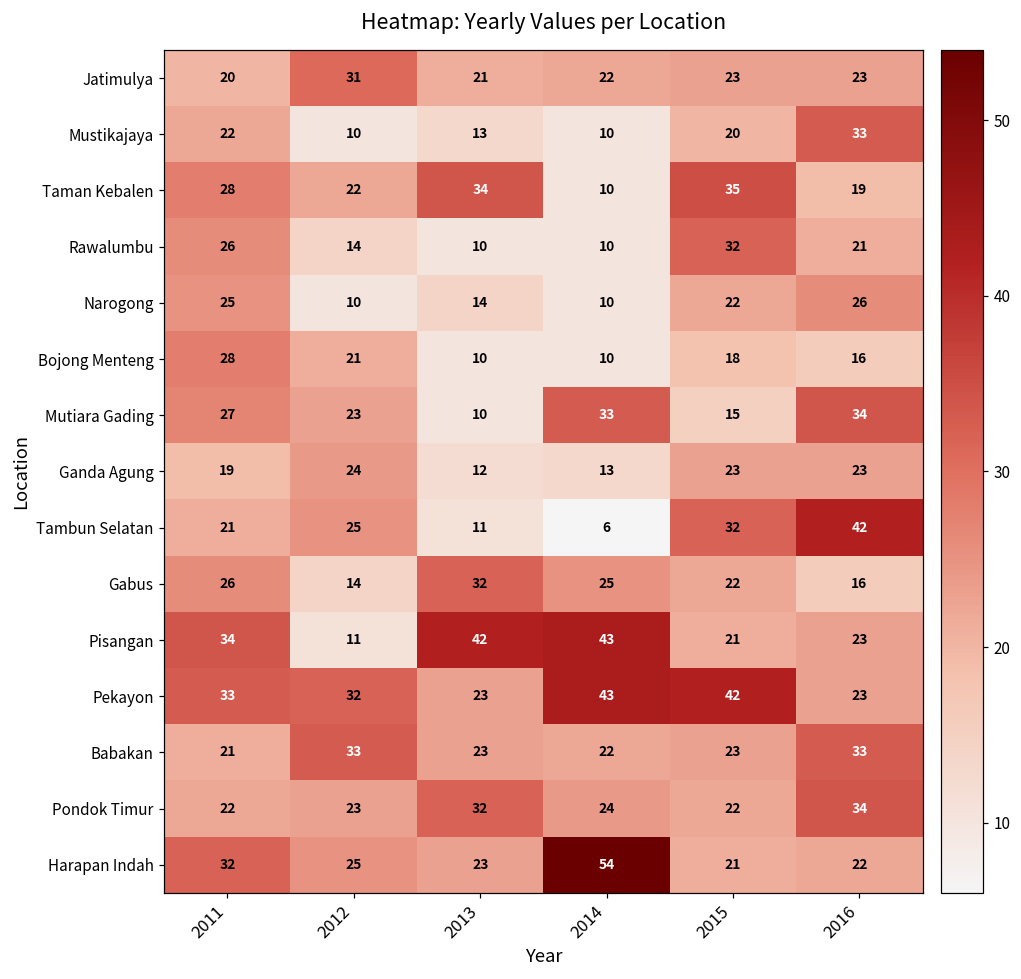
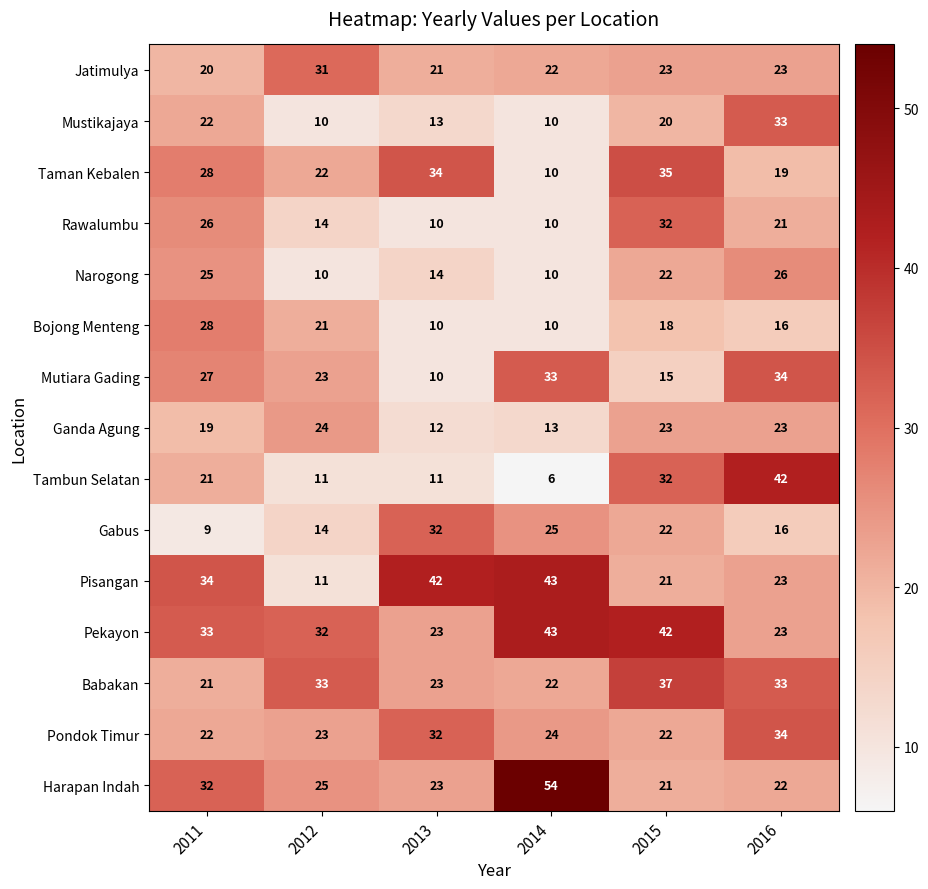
  {
    "Jatimulya": {
      "2011": 20,
      "2012": 31,
      "2013": 21,
      "2014": 22,
      "2015": 23,
      "2016": 23
    },
    "Mustikajaya": {
      "2011": 22,
      "2012": 10,
      "2013": 13,
      "2014": 10,
      "2015": 20,
      "2016": 33
    },
    "Taman Kebalen": {
      "2011": 28,
      "2012": 22,
      "2013": 34,
      "2014": 10,
      "2015": 35,
      "2016": 19
    },
    "Rawalumbu": {
      "2011": 26,
      "2012": 14,
      "2013": 10,
      "2014": 10,
      "2015": 32,
      "2016": 21
    },
    "Narogong": {
      "2011": 25,
      "2012": 10,
      "2013": 14,
      "2014": 10,
      "2015": 22,
      "2016": 26
    },
    "Bojong Menteng": {
      "2011": 28,
      "2012": 21,
      "2013": 10,
      "2014": 10,
      "2015": 18,
      "2016": 16
    },
    "Mutiara Gading": {
      "2011": 27,
      "2012": 23,
      "2013": 10,
      "2014": 33,
      "2015": 15,
      "2016": 34
    },
    "Ganda Agung": {
      "2011": 19,
      "2012": 24,
      "2013": 12,
      "2014": 13,
      "2015": 23,
      "2016": 23
    },
    "Tambun Selatan": {
      "2011": 21,
-     "2012": 25,
+     "2012": 11,
      "2013": 11,
      "2014": 6,
      "2015": 32,
      "2016": 42
    },
    "Gabus": {
-     "2011": 26,
+     "2011": 9,
      "2012": 14,
      "2013": 32,
      "2014": 25,
      "2015": 22,
      "2016": 16
    },
    "Pisangan": {
      "2011": 34,
      "2012": 11,
      "2013": 42,
      "2014": 43,
      "2015": 21,
      "2016": 23
    },
    "Pekayon": {
      "2011": 33,
      "2012": 32,
      "2013": 23,
      "2014": 43,
      "2015": 42,
      "2016": 23
    },
    "Babakan": {
      "2011": 21,
      "2012": 33,
      "2013": 23,
      "2014": 22,
-     "2015": 23,
+     "2015": 37,
      "2016": 33
    },
    "Pondok Timur": {
      "2011": 22,
      "2012": 23,
      "2013": 32,
      "2014": 24,
      "2015": 22,
      "2016": 34
    },
    "Harapan Indah": {
      "2011": 32,
      "2012": 25,
      "2013": 23,
      "2014": 54,
      "2015": 21,
      "2016": 22
    }
  }
